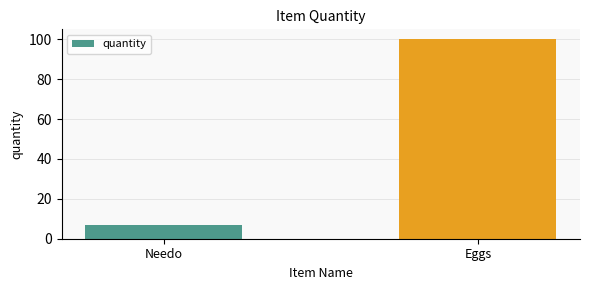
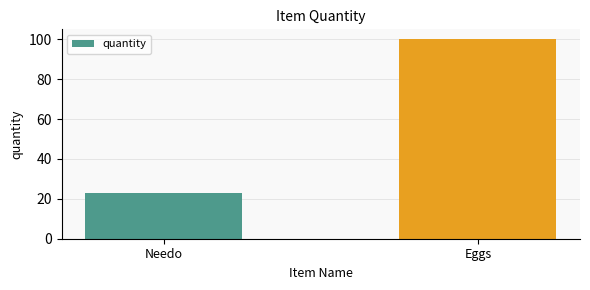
  {
-   "Needo": 7,
+   "Needo": 23,
    "Eggs": 100
  }
